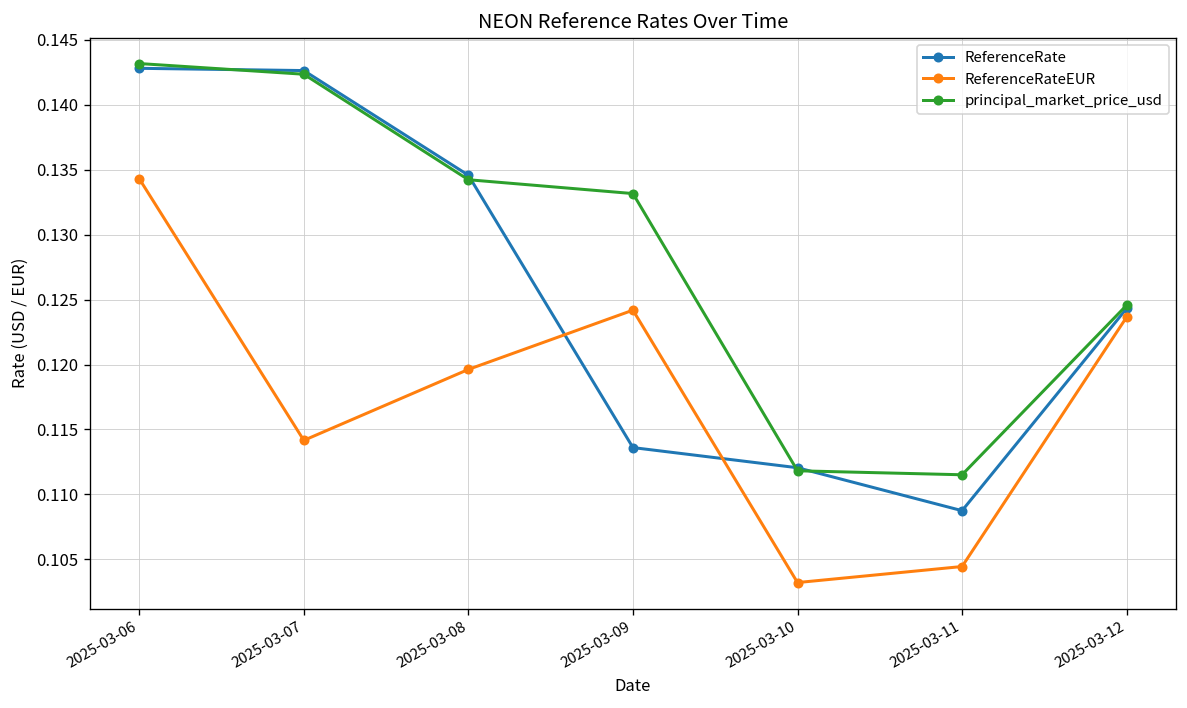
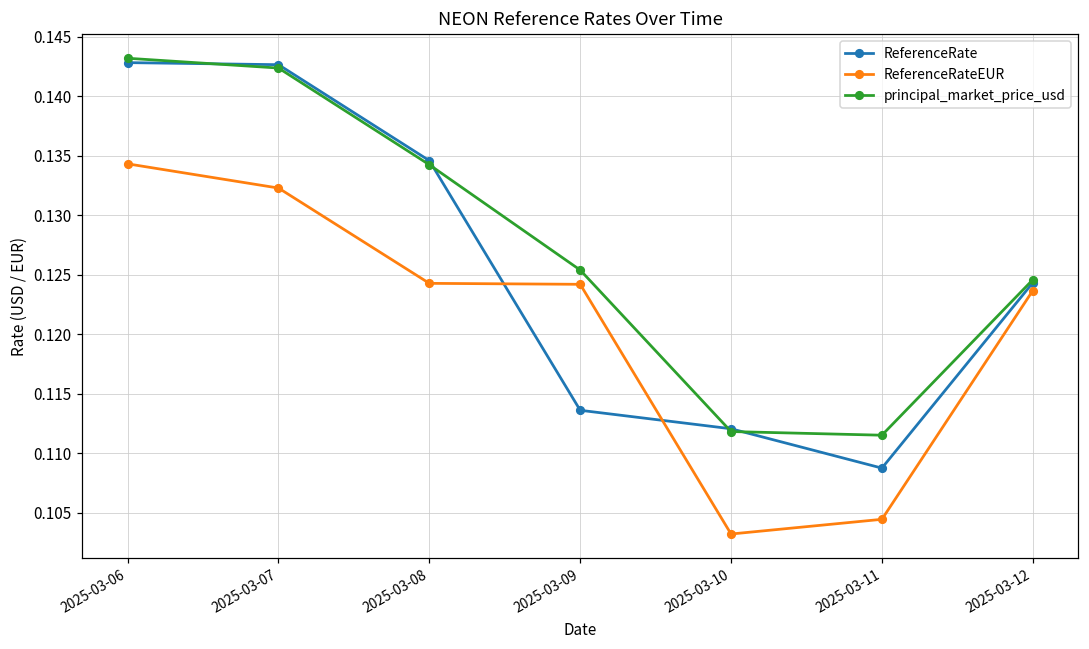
  {
    "ReferenceRate": {
      "2025-03-06": 0.1428,
      "2025-03-07": 0.1426,
      "2025-03-08": 0.1346,
      "2025-03-09": 0.1136,
      "2025-03-11": 0.1087,
      "2025-03-12": 0.1243
    },
    "ReferenceRateEUR": {
      "2025-03-06": 0.1343,
-     "2025-03-07": 0.1142,
-     "2025-03-08": 0.1196,
+     "2025-03-07": 0.1323,
+     "2025-03-08": 0.1243,
      "2025-03-09": 0.1242,
      "2025-03-10": 0.1032,
      "2025-03-11": 0.1044,
      "2025-03-12": 0.1237
    },
    "principal_market_price_usd": {
      "2025-03-06": 0.1432,
      "2025-03-07": 0.1424,
      "2025-03-08": 0.1342,
-     "2025-03-09": 0.1332,
+     "2025-03-09": 0.1254,
      "2025-03-11": 0.1115,
      "2025-03-12": 0.1246
    }
  }
